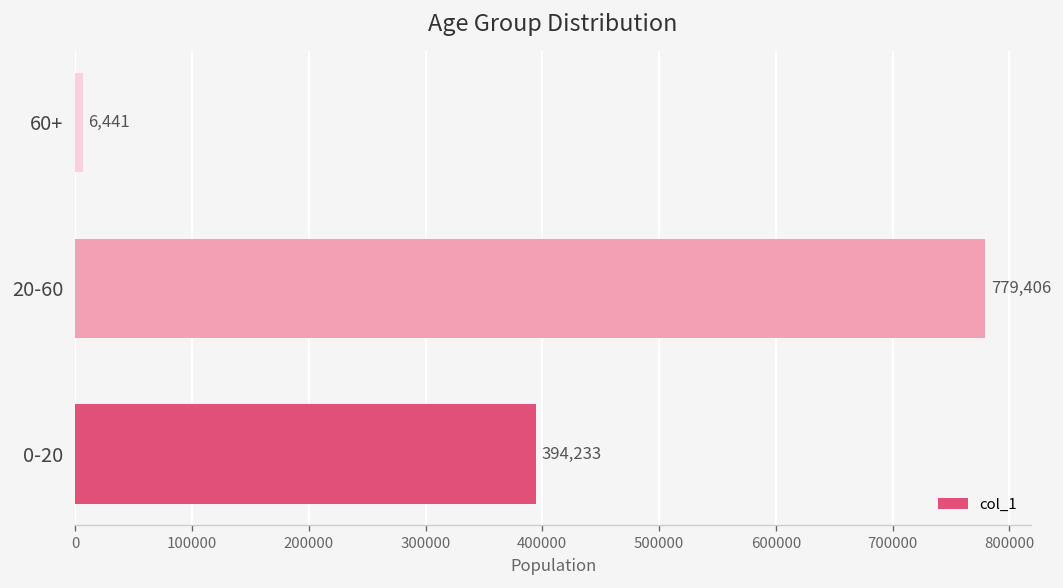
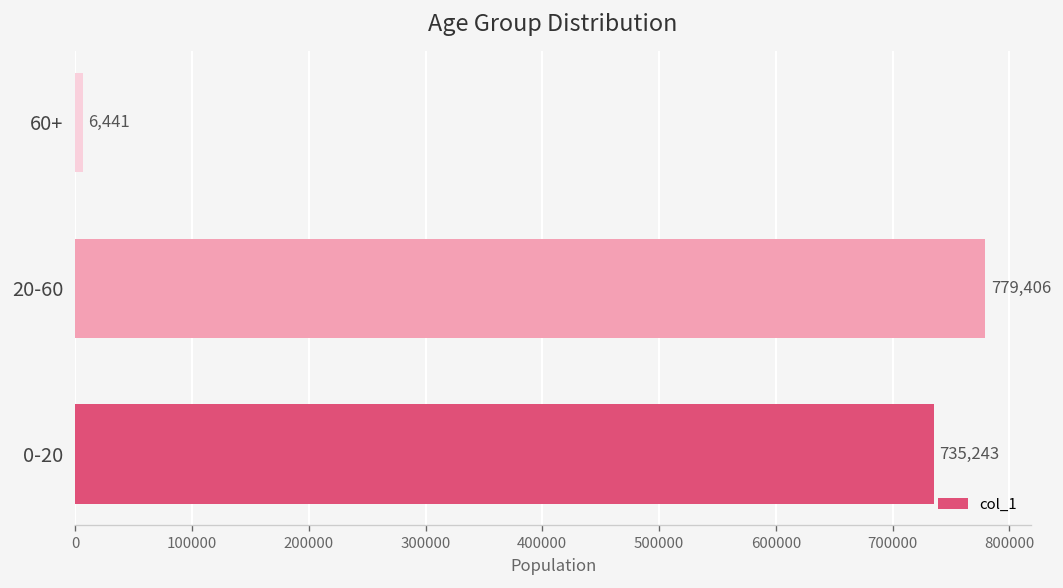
  {
    "60+": "6,441",
    "20-60": "779,406",
-   "0-20": "394,233"
+   "0-20": "735,243"
  }
